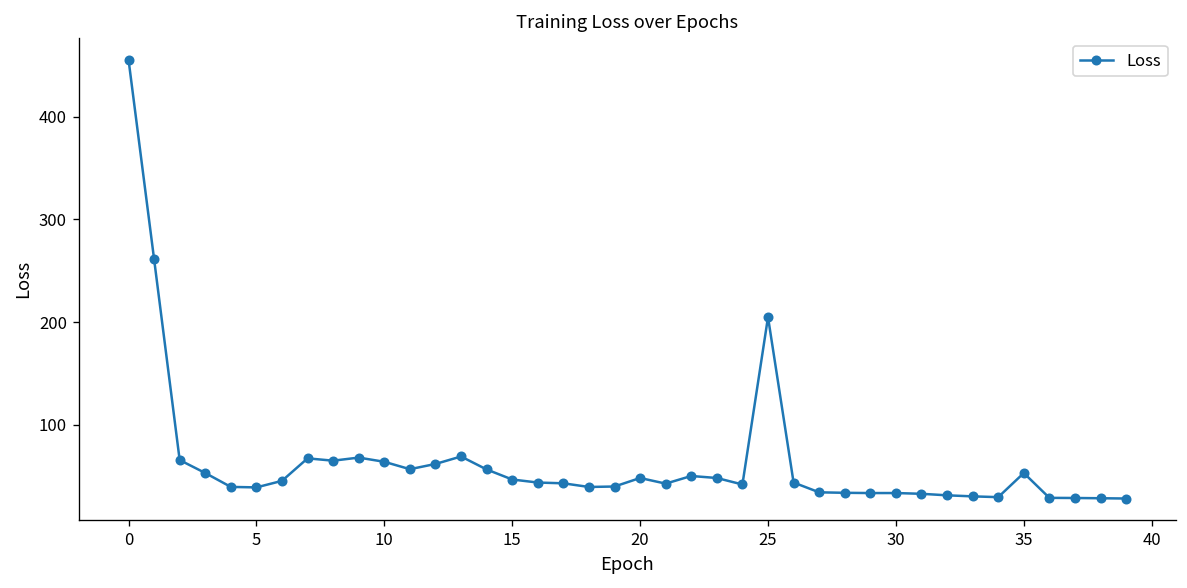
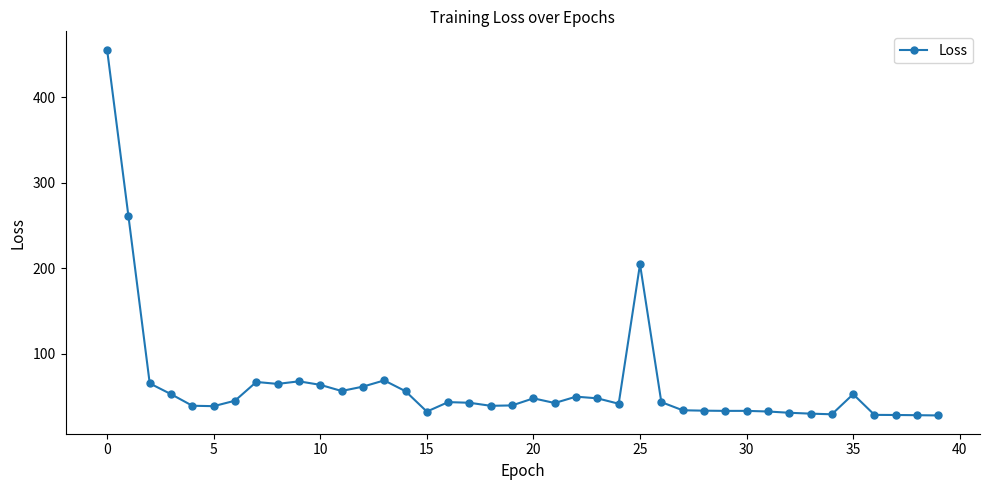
  {
    "0": 460,
    "5": 40,
    "10": 60,
-   "15": 50,
+   "15": 30,
    "20": 50,
    "25": 200,
    "30": 30,
    "35": 50
  }
